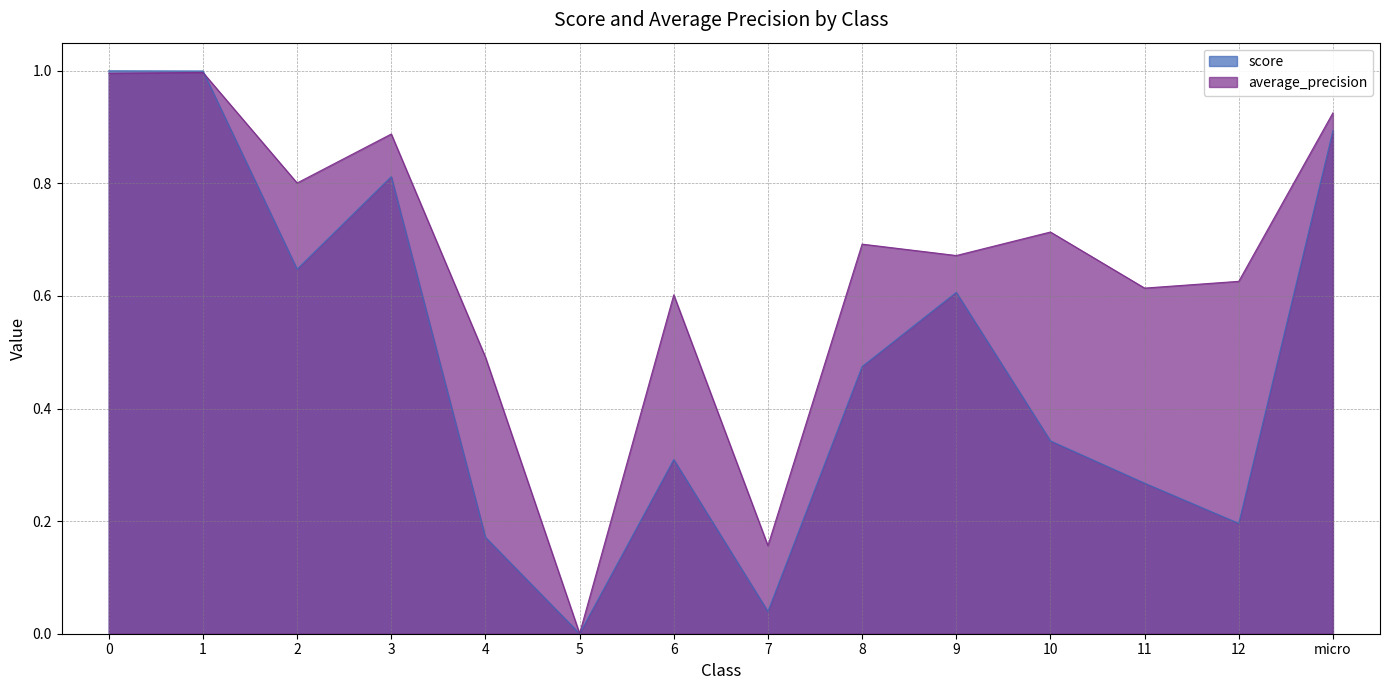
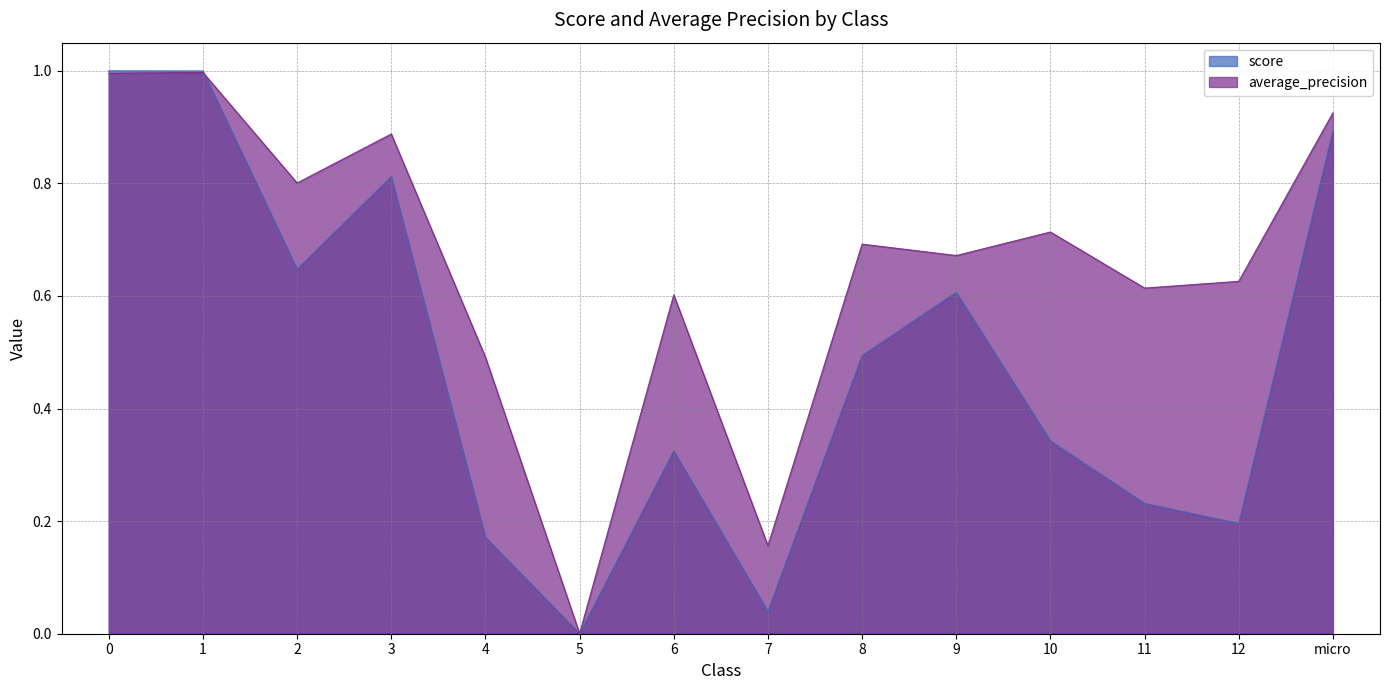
  {
    "score": {
      "2": 0.65,
      "3": 0.81,
      "4": 0.17,
-     "6": 0.31,
+     "6": 0.32,
      "7": 0.04,
-     "8": 0.47,
+     "8": 0.49,
      "9": 0.61,
      "10": 0.34,
-     "11": 0.27,
+     "11": 0.23,
      "12": 0.20,
      "micro": 0.89
    },
    "average_precision": {
      "2": 0.80,
      "3": 0.89,
      "4": 0.49,
      "6": 0.60,
      "7": 0.16,
      "8": 0.69,
      "9": 0.67,
      "10": 0.71,
      "11": 0.61,
      "12": 0.63,
      "micro": 0.93
    }
  }
